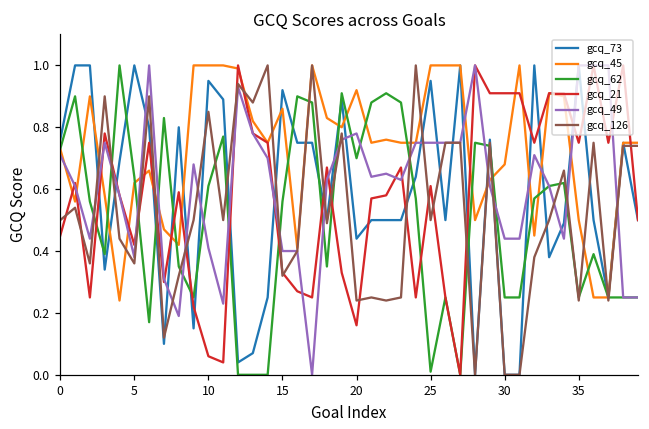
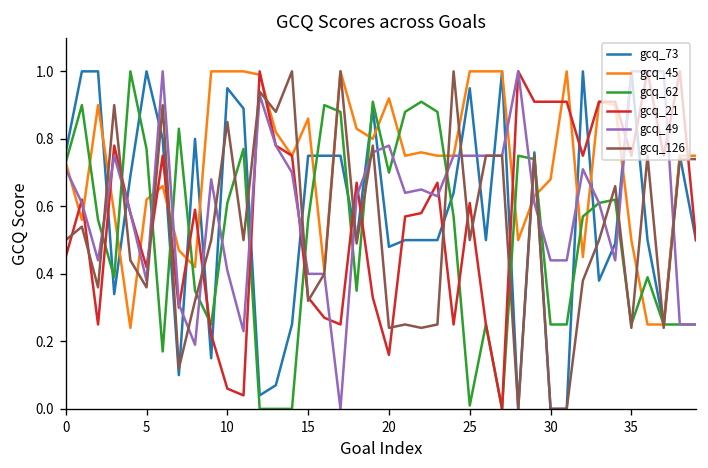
  {
    "gcq_73": {
      "0": 0.76,
      "5": 1.00,
      "10": 0.95,
-     "15": 0.92,
-     "20": 0.44,
+     "15": 0.75,
+     "20": 0.48,
      "25": 0.95
    },
    "gcq_45": {
      "5": 0.62,
      "10": 1.00,
      "15": 0.86,
      "20": 0.92,
      "25": 1.00,
      "30": 0.68,
      "35": 0.50
    },
    "gcq_62": {
-     "5": 0.64,
+     "5": 0.77,
      "10": 0.61,
      "15": 0.56,
      "20": 0.70,
      "25": 0.01,
      "30": 0.25,
      "35": 0.25
    },
    "gcq_21": {
      "0": 0.45,
      "5": 0.42,
      "10": 0.06,
      "15": 0.33,
      "20": 0.16,
      "25": 0.61,
      "30": 0.91,
      "35": 0.75
    },
    "gcq_49": {
      "0": 0.71,
      "5": 0.38,
      "10": 0.41,
      "15": 0.40,
      "20": 0.78,
      "25": 0.75,
      "30": 0.44
    },
    "gcq_126": {
      "0": 0.50,
      "5": 0.36,
      "10": 0.85,
      "15": 0.32,
      "20": 0.24,
      "25": 0.50,
      "35": 0.24
    }
  }
